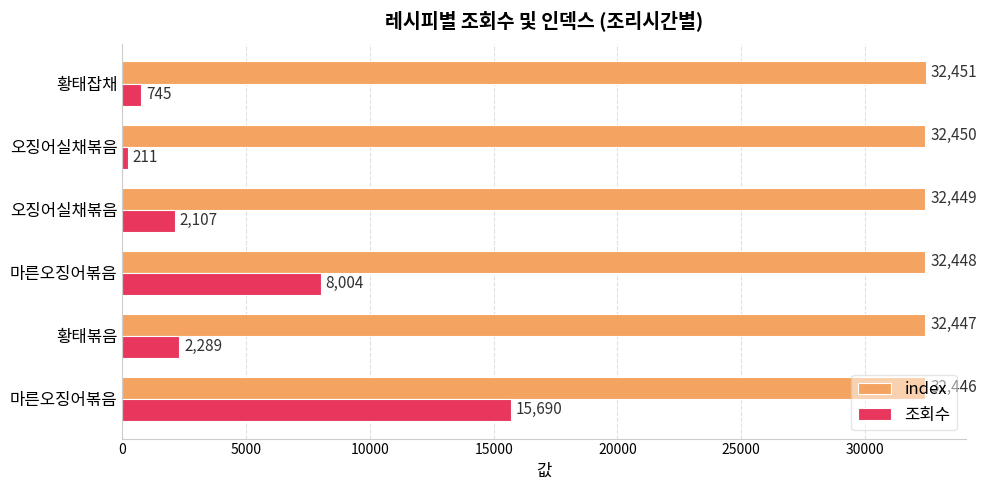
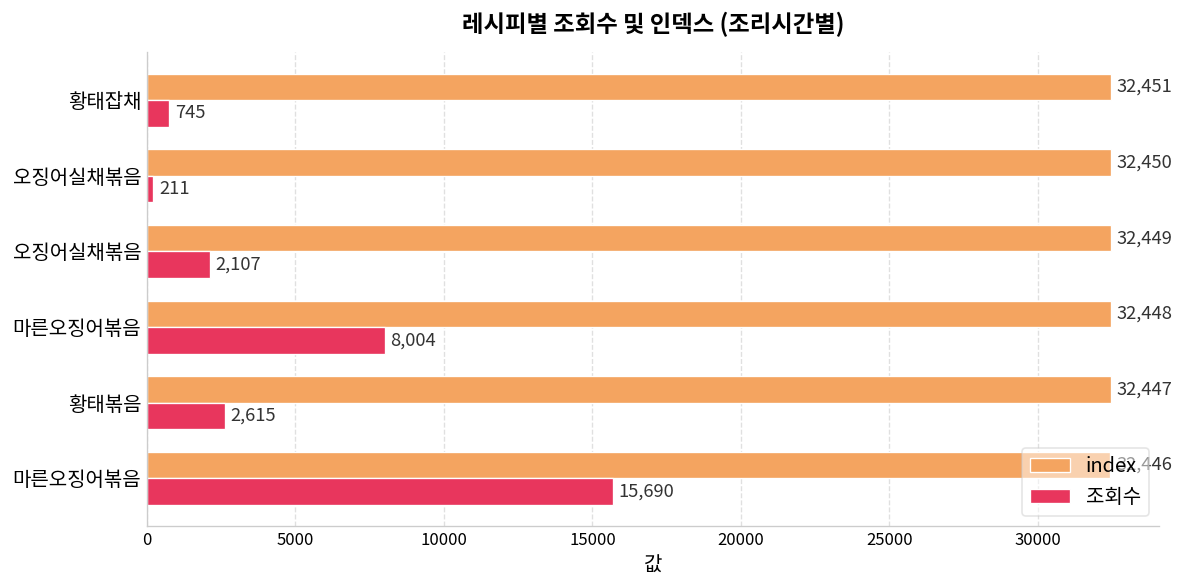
  {
    "index": {
      "황태잡채": "32,451",
      "황태볶음": "32,447"
    },
    "조회수": {
      "황태잡채": "745",
-     "황태볶음": "2,289"
+     "황태볶음": "2,615"
    }
  }
